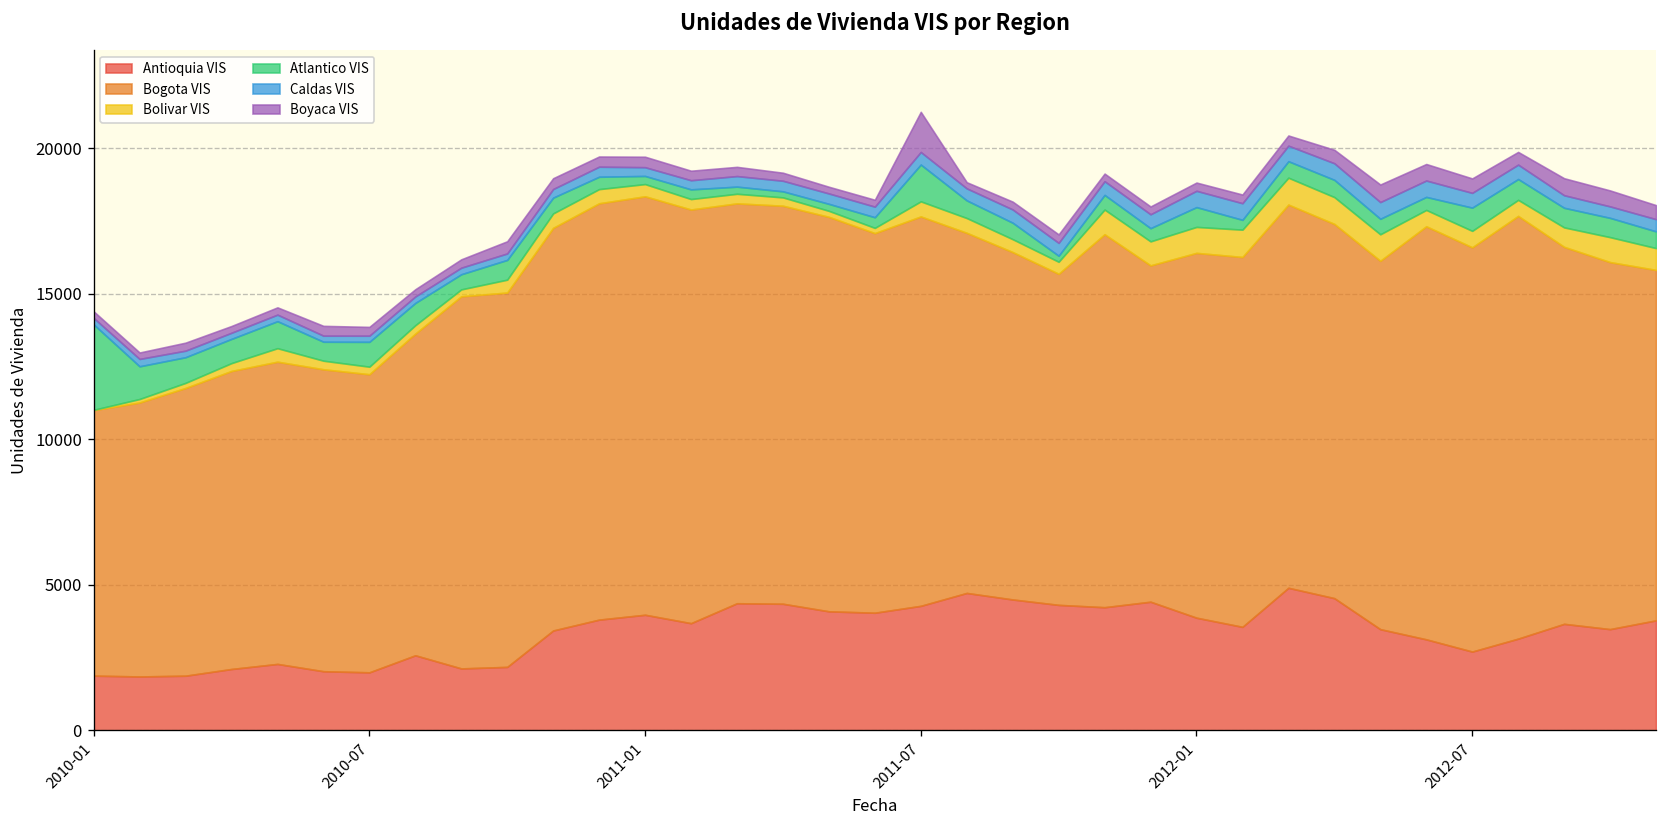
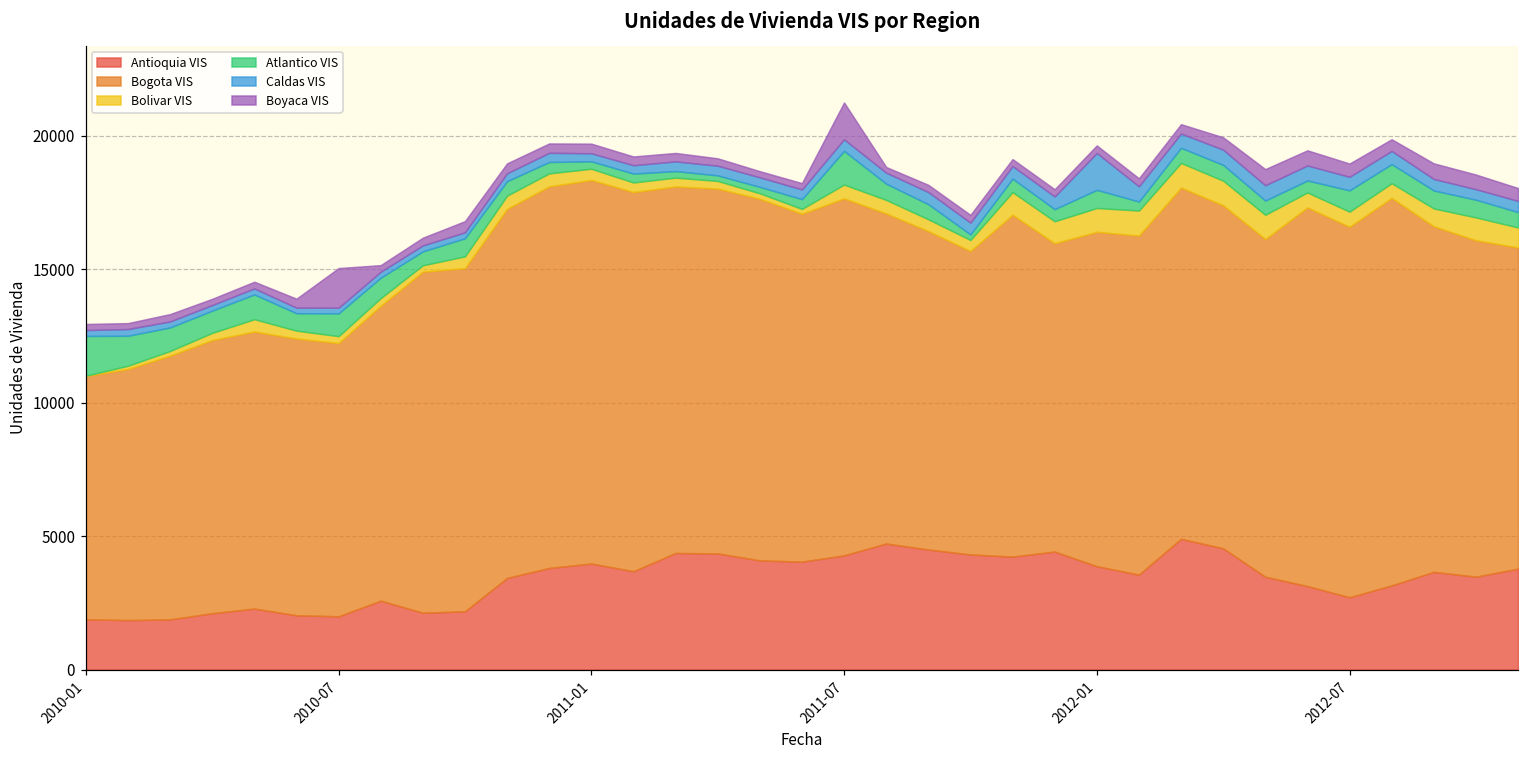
  {
    "Bolivar VIS": {
      "2010-07": 300,
      "2011-01": 400,
      "2011-07": 500,
      "2012-01": 900,
      "2012-07": 600
    },
    "Atlantico VIS": {
-     "2010-01": 2900,
+     "2010-01": 1500,
      "2010-07": 900,
      "2011-01": 300,
      "2011-07": 1300,
      "2012-01": 700,
      "2012-07": 800
    },
    "Caldas VIS": {
      "2010-01": 200,
      "2010-07": 200,
      "2011-01": 300,
      "2011-07": 400,
-     "2012-01": 600,
+     "2012-01": 1400,
      "2012-07": 500
    },
    "Boyaca VIS": {
      "2010-01": 200,
-     "2010-07": 300,
+     "2010-07": 1500,
      "2011-01": 400,
      "2011-07": 1400,
      "2012-01": 300,
      "2012-07": 500
    }
  }
